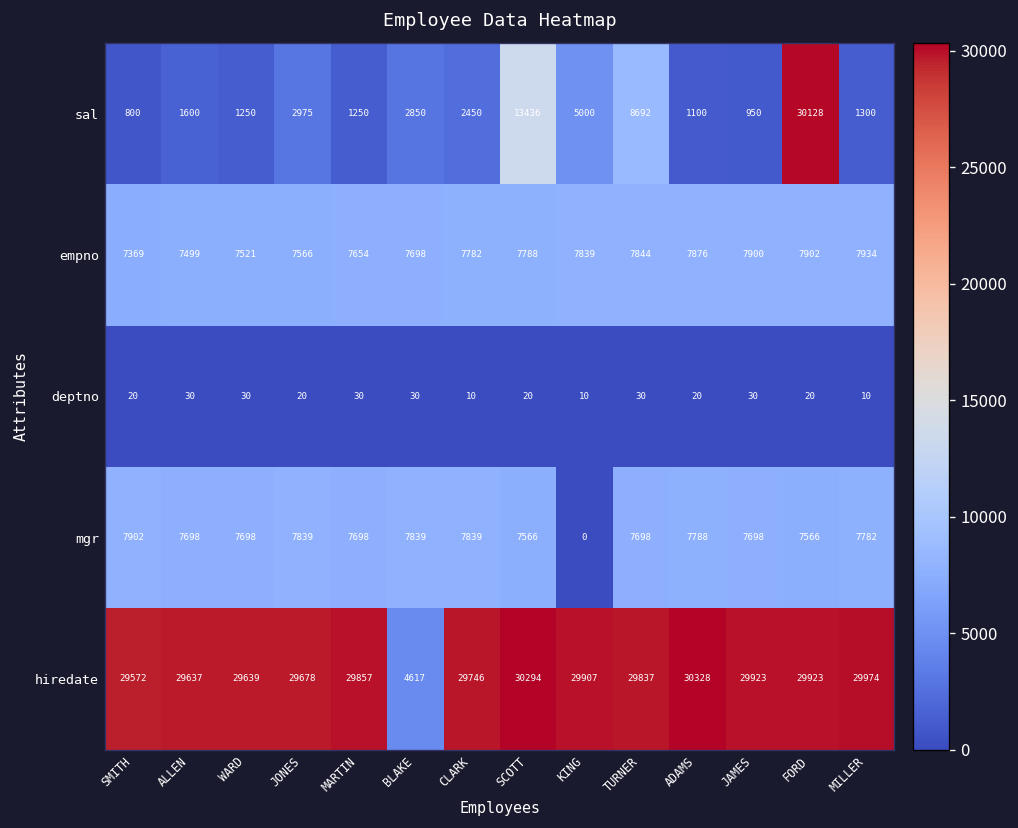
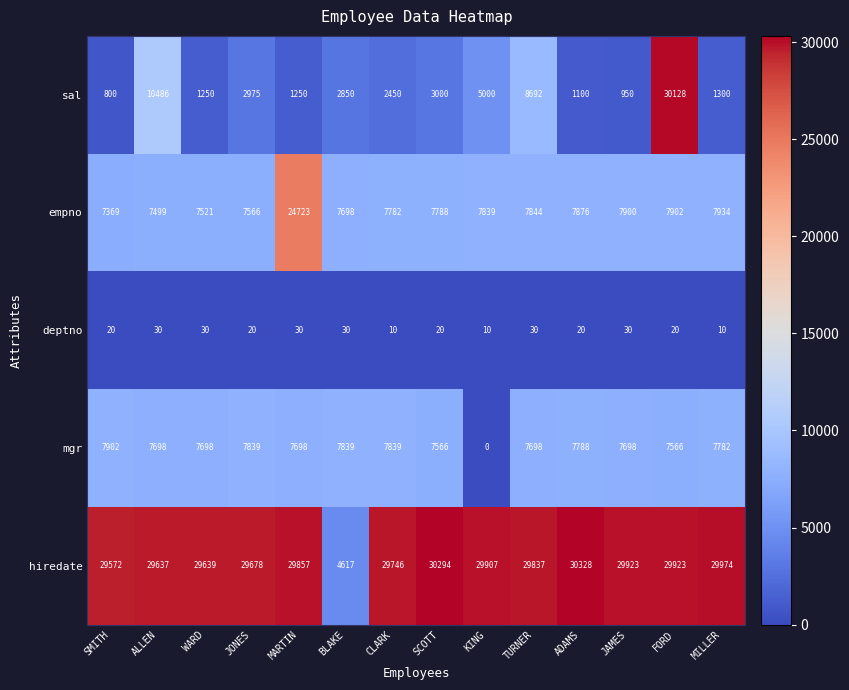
  {
    "sal": {
      "SMITH": 800,
-     "ALLEN": 1600,
+     "ALLEN": 10486,
      "WARD": 1250,
      "JONES": 2975,
      "MARTIN": 1250,
      "BLAKE": 2850,
      "CLARK": 2450,
-     "SCOTT": 13436,
+     "SCOTT": 3000,
      "KING": 5000,
      "TURNER": 8692,
      "ADAMS": 1100,
      "JAMES": 950,
      "FORD": 30128,
      "MILLER": 1300
    },
    "empno": {
      "SMITH": 7369,
      "ALLEN": 7499,
      "WARD": 7521,
      "JONES": 7566,
-     "MARTIN": 7654,
+     "MARTIN": 24723,
      "BLAKE": 7698,
      "CLARK": 7782,
      "SCOTT": 7788,
      "KING": 7839,
      "TURNER": 7844,
      "ADAMS": 7876,
      "JAMES": 7900,
      "FORD": 7902,
      "MILLER": 7934
    },
    "deptno": {
      "SMITH": 20,
      "ALLEN": 30,
      "WARD": 30,
      "JONES": 20,
      "MARTIN": 30,
      "BLAKE": 30,
      "CLARK": 10,
      "SCOTT": 20,
      "KING": 10,
      "TURNER": 30,
      "ADAMS": 20,
      "JAMES": 30,
      "FORD": 20,
      "MILLER": 10
    },
    "mgr": {
      "SMITH": 7902,
      "ALLEN": 7698,
      "WARD": 7698,
      "JONES": 7839,
      "MARTIN": 7698,
      "BLAKE": 7839,
      "CLARK": 7839,
      "SCOTT": 7566,
      "KING": 0,
      "TURNER": 7698,
      "ADAMS": 7788,
      "JAMES": 7698,
      "FORD": 7566,
      "MILLER": 7782
    },
    "hiredate": {
      "SMITH": 29572,
      "ALLEN": 29637,
      "WARD": 29639,
      "JONES": 29678,
      "MARTIN": 29857,
      "BLAKE": 4617,
      "CLARK": 29746,
      "SCOTT": 30294,
      "KING": 29907,
      "TURNER": 29837,
      "ADAMS": 30328,
      "JAMES": 29923,
      "FORD": 29923,
      "MILLER": 29974
    }
  }
